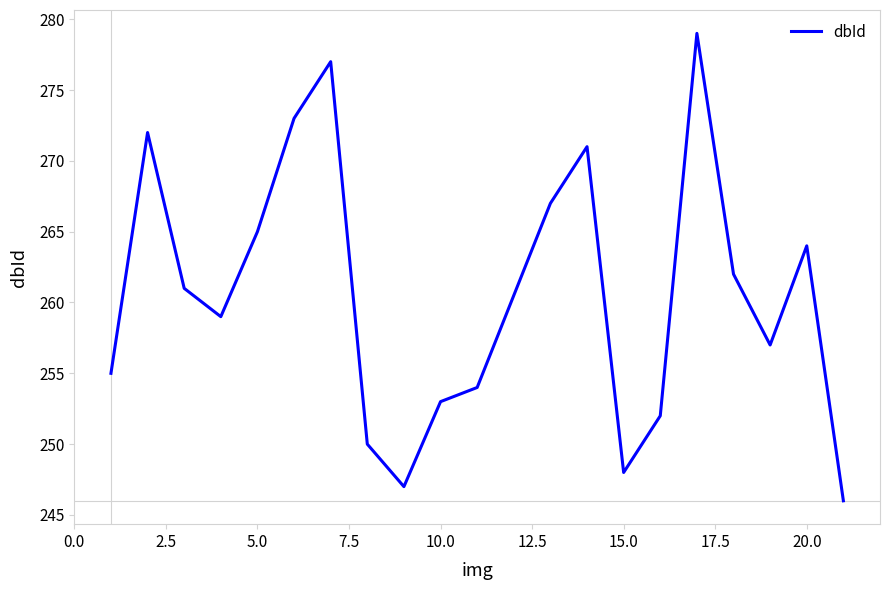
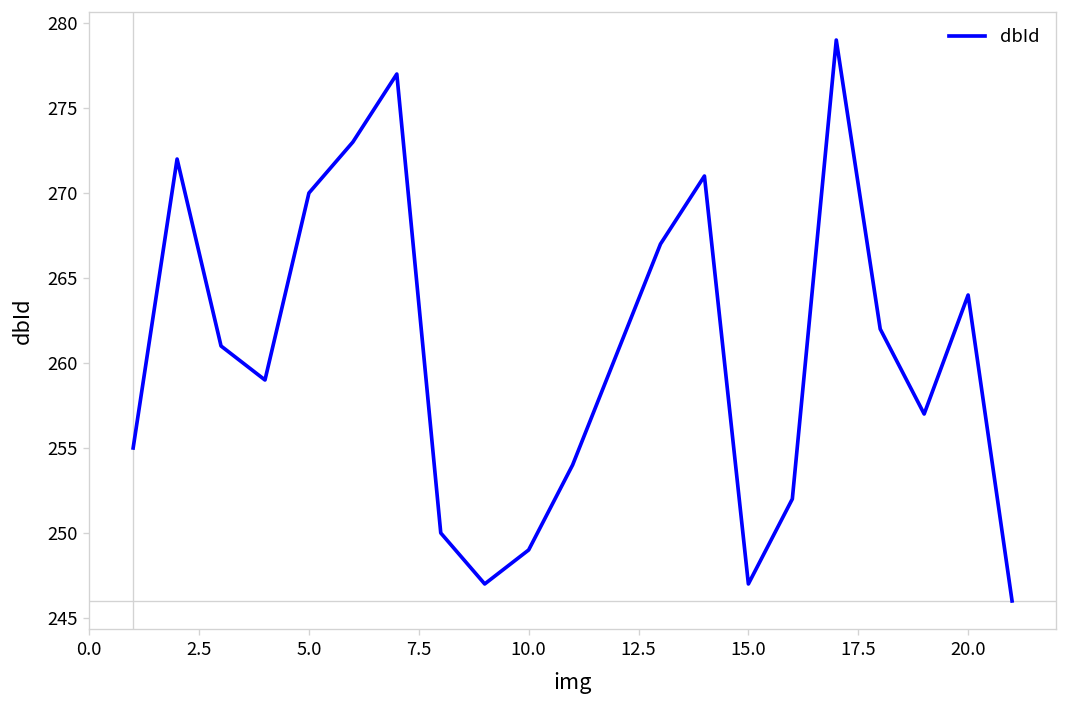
  {
-   "5.0": 265,
-   "10.0": 253,
-   "15.0": 248,
+   "5.0": 270,
+   "10.0": 249,
+   "15.0": 247,
    "20.0": 264
  }
